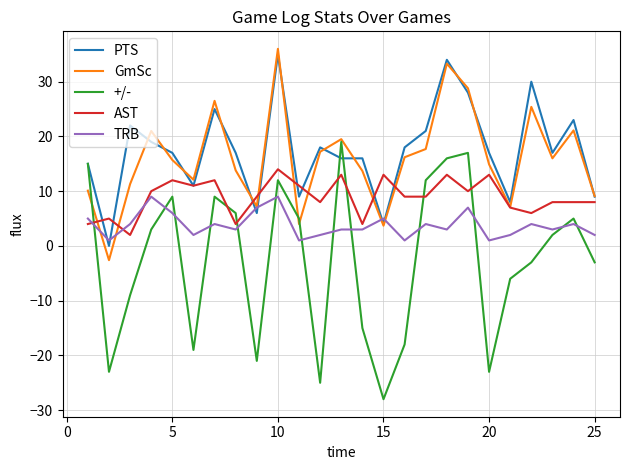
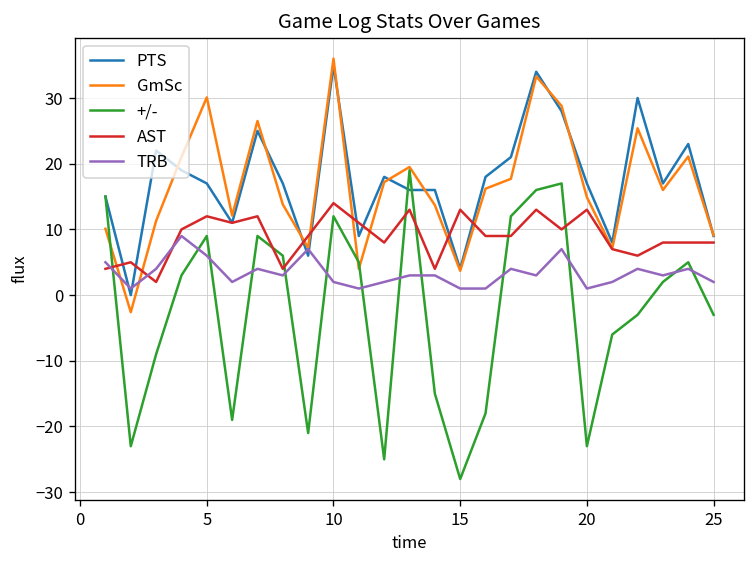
  {
    "PTS": {
      "5": 17,
      "10": 35,
      "20": 17
    },
    "GmSc": {
-     "5": 16,
+     "5": 30,
      "10": 36,
      "20": 15
    },
    "+/-": {
      "5": 9,
      "10": 12,
      "15": -28,
      "20": -23,
      "25": -3
    },
    "AST": {
      "5": 12,
      "10": 14,
      "15": 13,
      "20": 13,
      "25": 8
    },
    "TRB": {
      "5": 6,
-     "10": 9,
-     "15": 5,
+     "10": 2,
+     "15": 1,
      "20": 1,
      "25": 2
    }
  }
